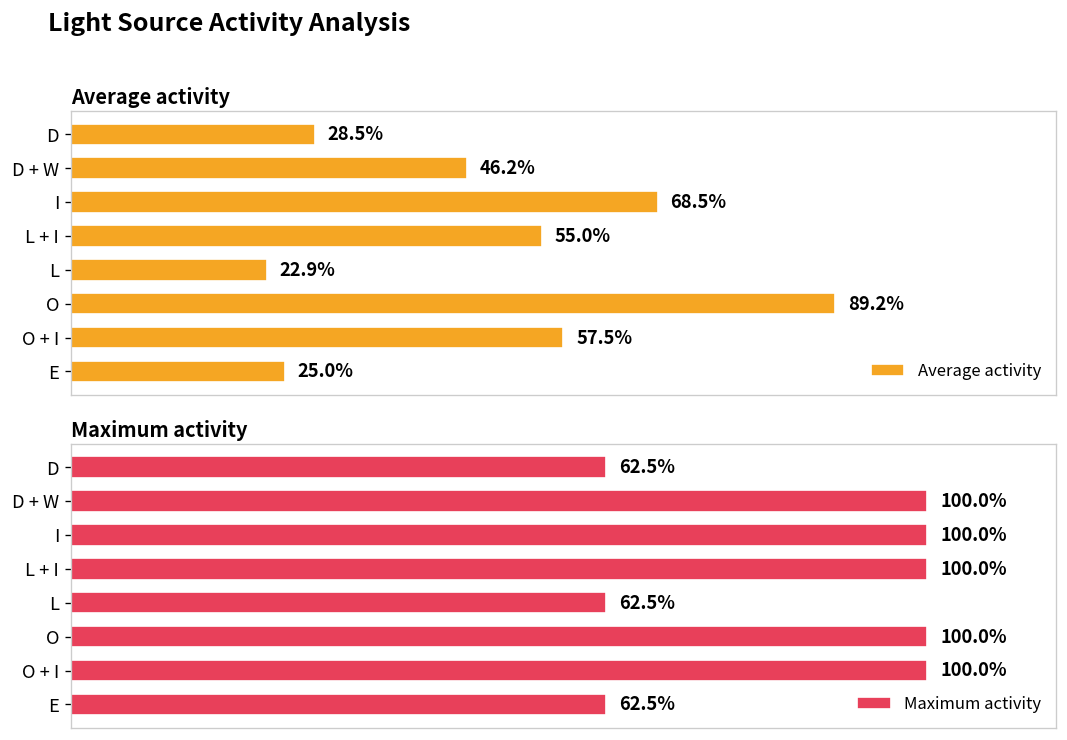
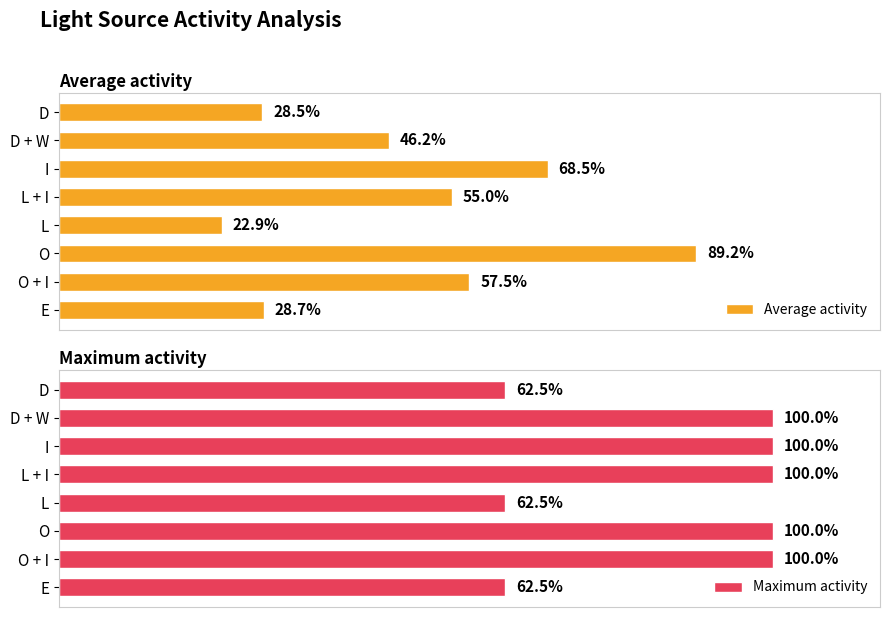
  {
    "Average activity": {
      "D": "28.5%",
      "D + W": "46.2%",
      "I": "68.5%",
      "L + I": "55.0%",
      "L": "22.9%",
      "O": "89.2%",
      "O + I": "57.5%",
-     "E": "25.0%"
+     "E": "28.7%"
    },
    "Maximum activity": {
      "D": "62.5%",
      "D + W": "100.0%",
      "I": "100.0%",
      "L + I": "100.0%",
      "L": "62.5%",
      "O": "100.0%",
      "O + I": "100.0%",
      "E": "62.5%"
    }
  }
